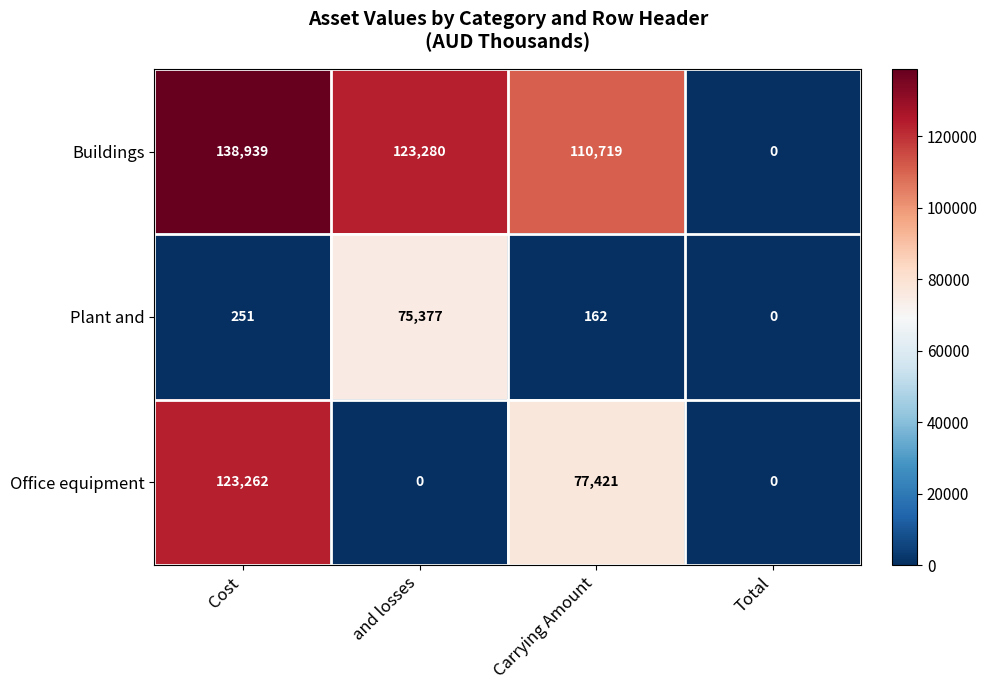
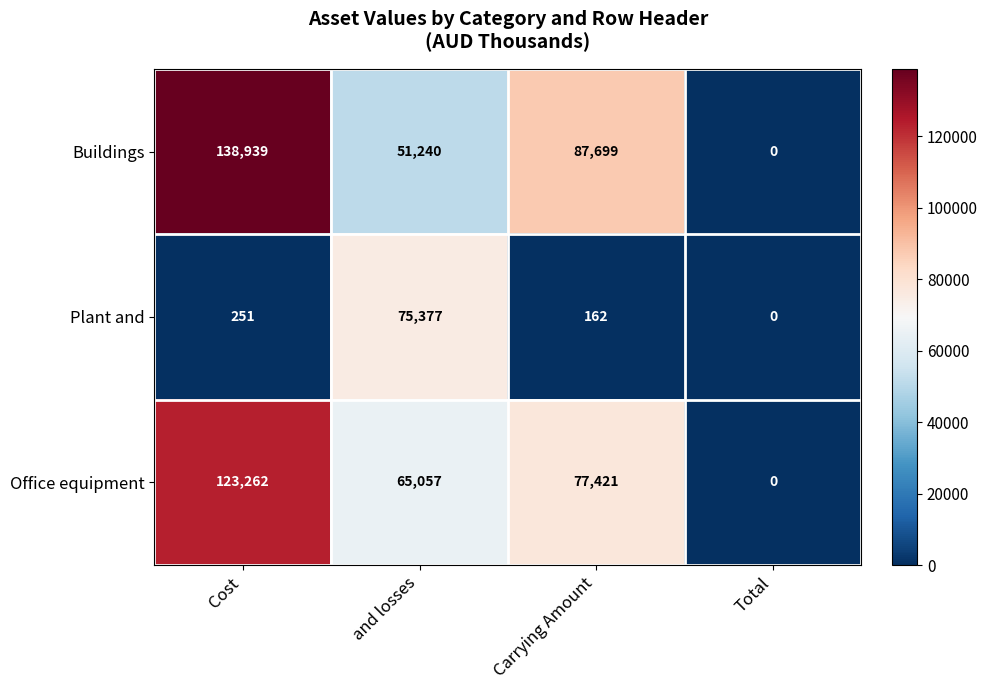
  {
    "Buildings": {
      "Cost": "138,939",
-     "and losses": "123,280",
-     "Carrying Amount": "110,719",
+     "and losses": "51,240",
+     "Carrying Amount": "87,699",
      "Total": "0"
    },
    "Plant and": {
      "Cost": "251",
      "and losses": "75,377",
      "Carrying Amount": "162",
      "Total": "0"
    },
    "Office equipment": {
      "Cost": "123,262",
-     "and losses": "0",
+     "and losses": "65,057",
      "Carrying Amount": "77,421",
      "Total": "0"
    }
  }
